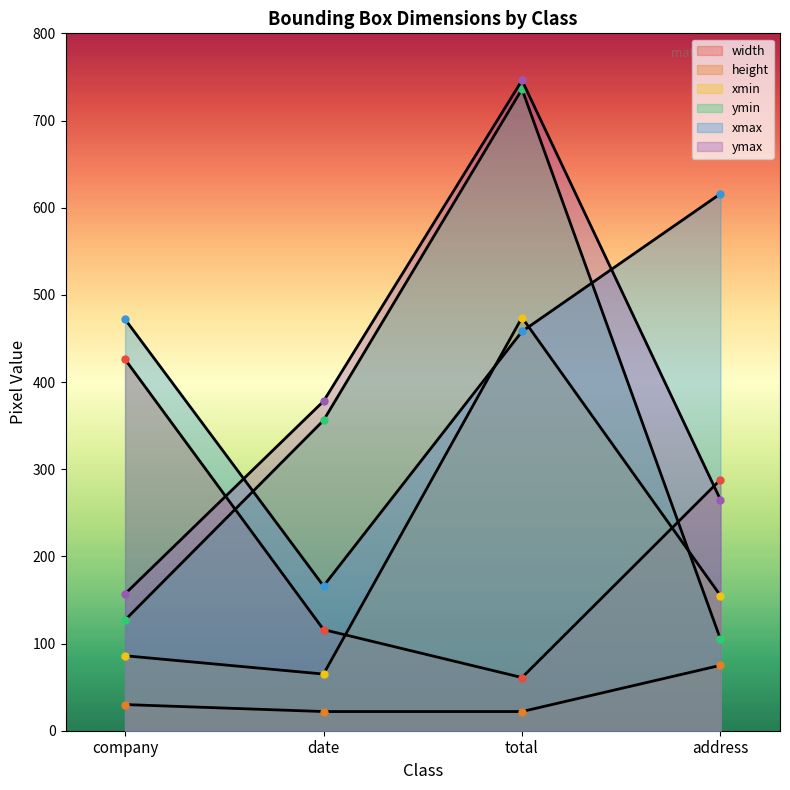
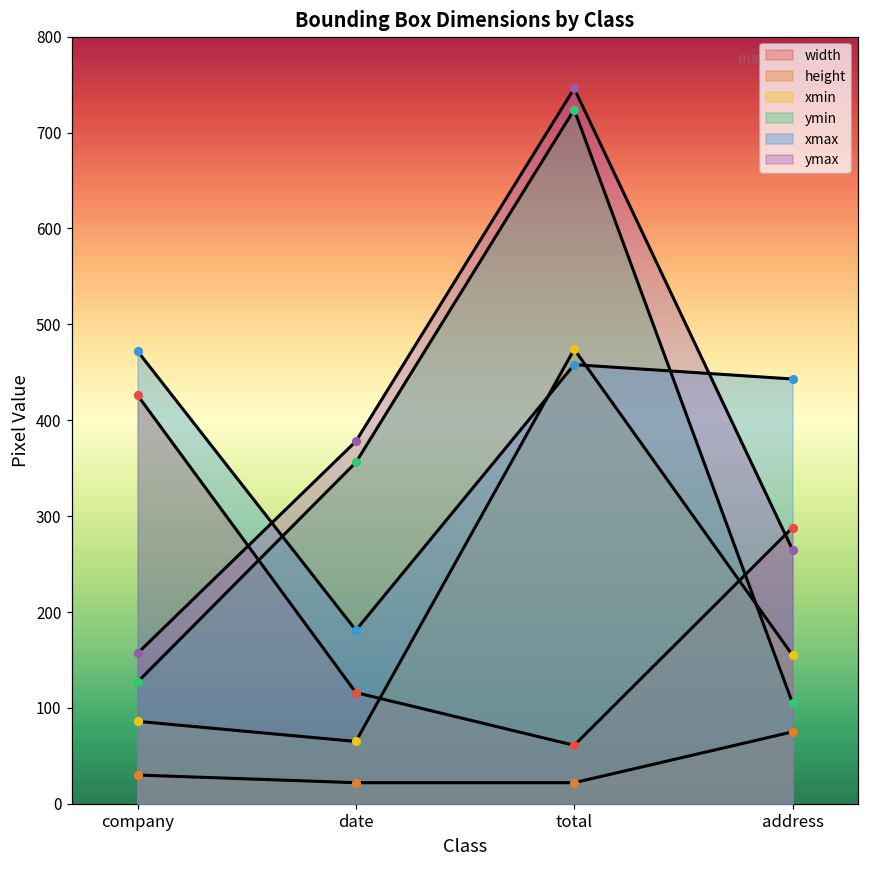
  {
    "ymin": {
      "company": 130,
      "date": 360,
-     "total": 740,
+     "total": 720,
      "address": 110
    },
    "xmax": {
      "company": 470,
-     "date": 170,
+     "date": 180,
      "total": 460,
-     "address": 620
+     "address": 440
    },
    "ymax": {
      "company": 160,
      "date": 380,
      "total": 750,
      "address": 270
    }
  }
